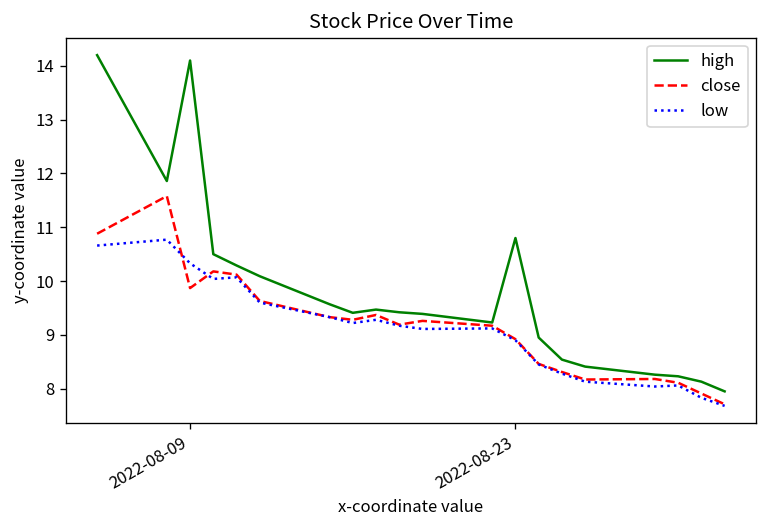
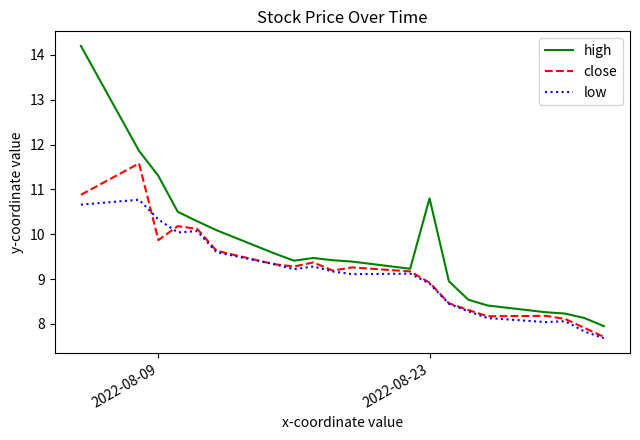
  {
    "high": {
-     "2022-08-09": 14.1,
+     "2022-08-09": 11.3,
      "2022-08-23": 10.8
    },
    "close": {
      "2022-08-09": 9.9
    },
    "low": {
      "2022-08-09": 10.3
    }
  }
